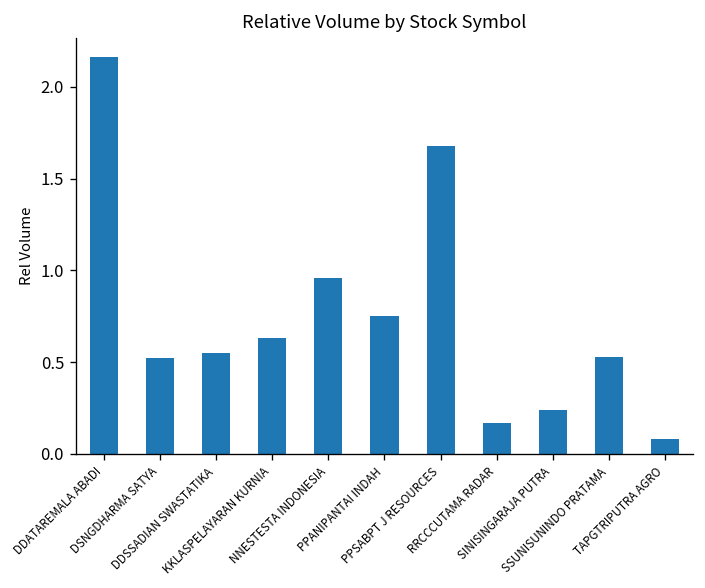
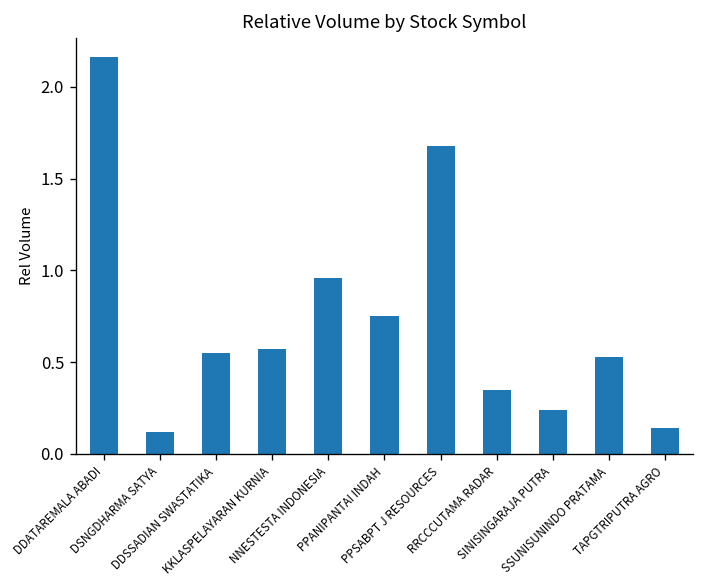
  {
    "DDATAREMALA ABADI": 2.16,
-   "DSNGDHARMA SATYA": 0.52,
+   "DSNGDHARMA SATYA": 0.12,
    "DDSSADIAN SWASTATIKA": 0.55,
-   "KKLASPELAYARAN KURNIA": 0.63,
+   "KKLASPELAYARAN KURNIA": 0.57,
    "NNESTESTA INDONESIA": 0.96,
    "PPANIPANTAI INDAH": 0.75,
    "PPSABPT J RESOURCES": 1.68,
-   "RRCCCUTAMA RADAR": 0.17,
+   "RRCCCUTAMA RADAR": 0.35,
    "SINISINGARAJA PUTRA": 0.24,
    "SSUNISUNINDO PRATAMA": 0.53,
-   "TAPGTRIPUTRA AGRO": 0.08
+   "TAPGTRIPUTRA AGRO": 0.14
  }
